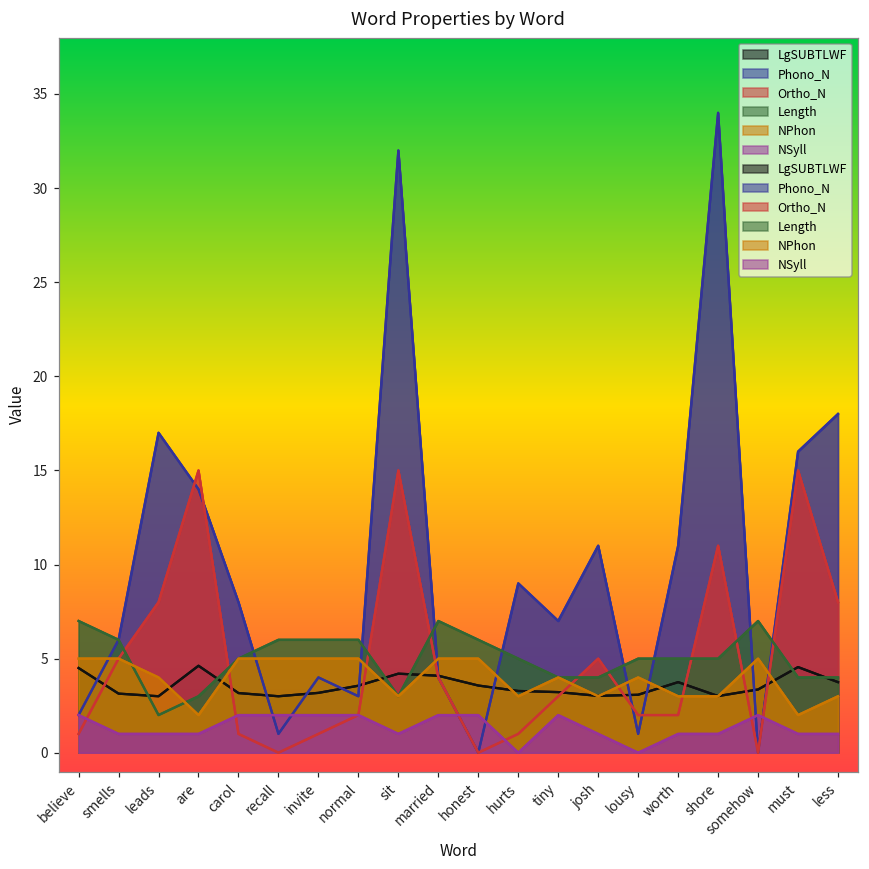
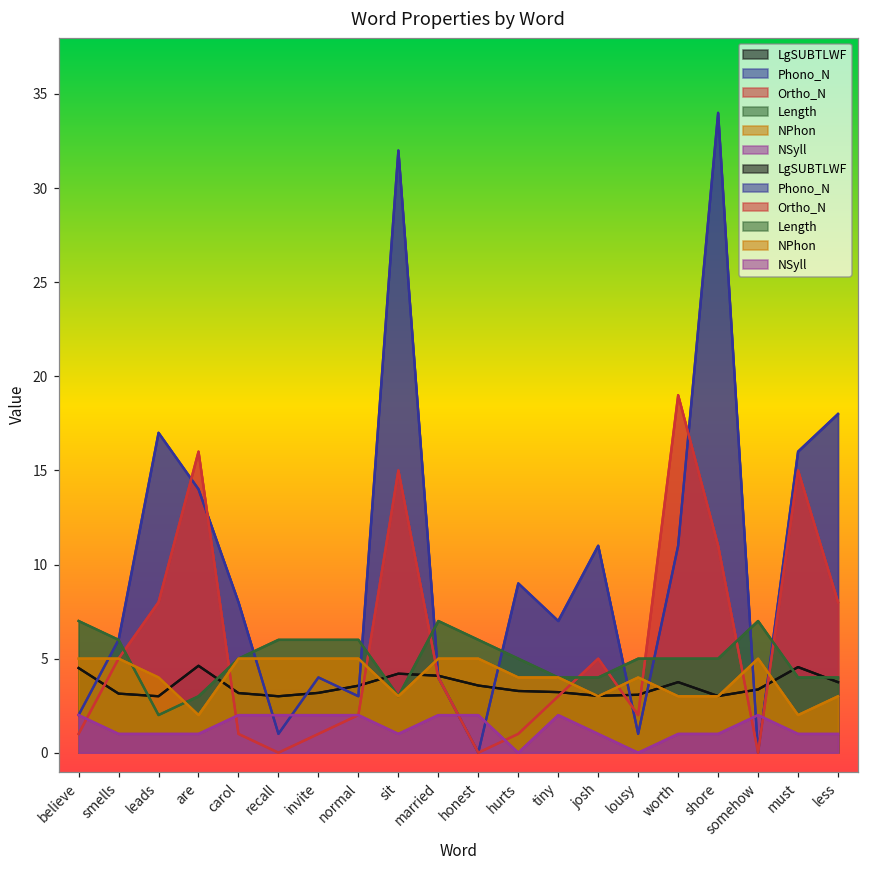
  {
    "LgSUBTLWF": {
      "believe": 4.5,
      "smells": 3,
      "leads": 3,
      "are": 4.6,
      "carol": 3.2,
      "recall": 3,
      "invite": 3.2,
      "normal": 3.6,
      "sit": 4.2,
      "honest": 3.6,
      "hurts": 3.3,
      "tiny": 3.2,
      "lousy": 3,
      "worth": 3.8,
      "somehow": 3.4,
      "must": 4.6,
      "less": 3.8
    },
    "Phono_N": {
      "leads": 17,
      "are": 14,
      "carol": 8,
      "recall": 1,
      "invite": 4,
      "normal": 3,
      "sit": 32,
      "hurts": 9,
      "tiny": 7,
      "josh": 11,
      "lousy": 1,
      "worth": 11,
      "shore": 34,
      "must": 16,
      "less": 18
    },
    "Ortho_N": {
      "believe": 1,
      "leads": 8,
-     "are": 15,
+     "are": 16,
      "carol": 1,
      "recall": 0,
      "invite": 1,
      "sit": 15,
      "hurts": 1,
      "tiny": 3,
      "josh": 5,
      "lousy": 2,
-     "worth": 2,
+     "worth": 19,
      "shore": 11,
      "must": 15,
      "less": 8
    },
    "Length": {
      "believe": 7,
      "leads": 2,
      "are": 3,
      "recall": 6,
      "invite": 6,
      "normal": 6,
      "married": 7,
      "honest": 6,
      "hurts": 5,
      "josh": 4,
      "lousy": 5,
      "worth": 5,
      "shore": 5,
      "somehow": 7,
      "must": 4,
      "less": 4
    },
    "NPhon": {
      "believe": 5,
      "leads": 4,
      "are": 2,
      "recall": 5,
      "invite": 5,
      "normal": 5,
      "married": 5,
      "honest": 5,
-     "hurts": 3,
+     "hurts": 4,
      "lousy": 4,
      "worth": 3,
      "somehow": 5,
      "must": 2,
      "less": 3
    },
    "NSyll": {
      "smells": 1,
      "leads": 1,
      "are": 1,
      "carol": 2,
      "recall": 2,
      "invite": 2,
      "sit": 1,
      "married": 2,
      "honest": 2,
      "hurts": 0,
      "tiny": 2,
      "josh": 1,
      "lousy": 0,
      "worth": 1,
      "shore": 1,
      "somehow": 2,
      "must": 1,
      "less": 1
    }
  }
